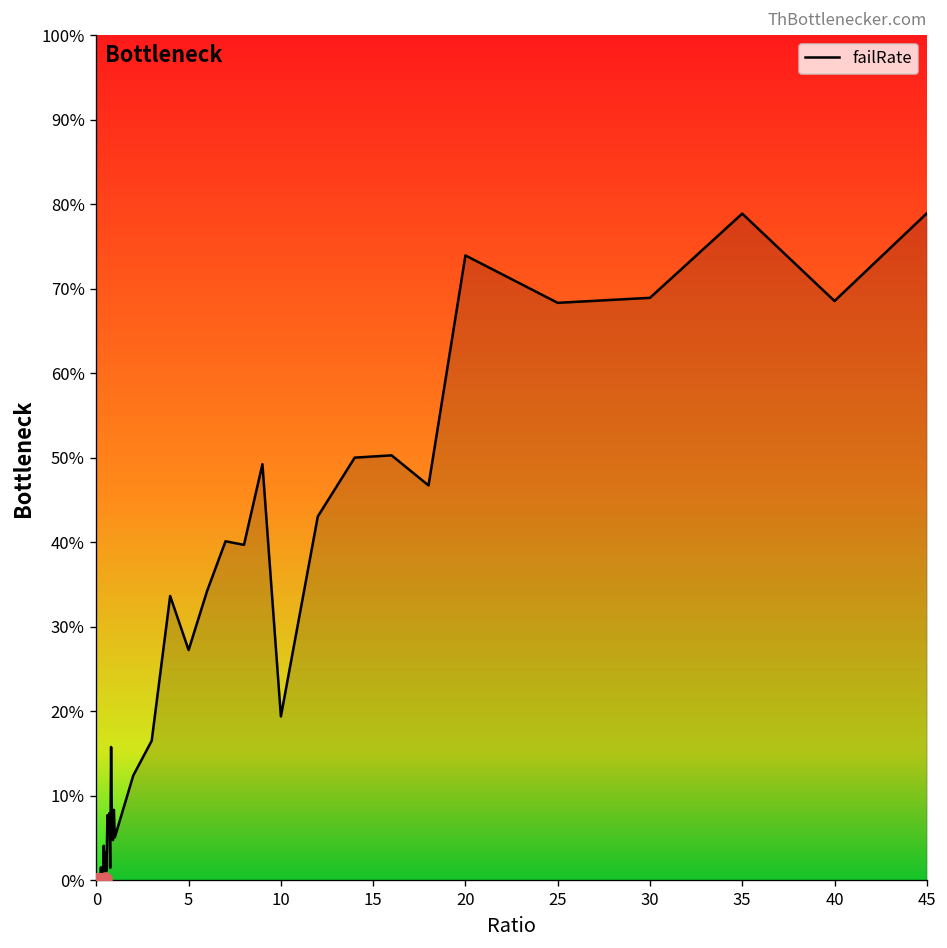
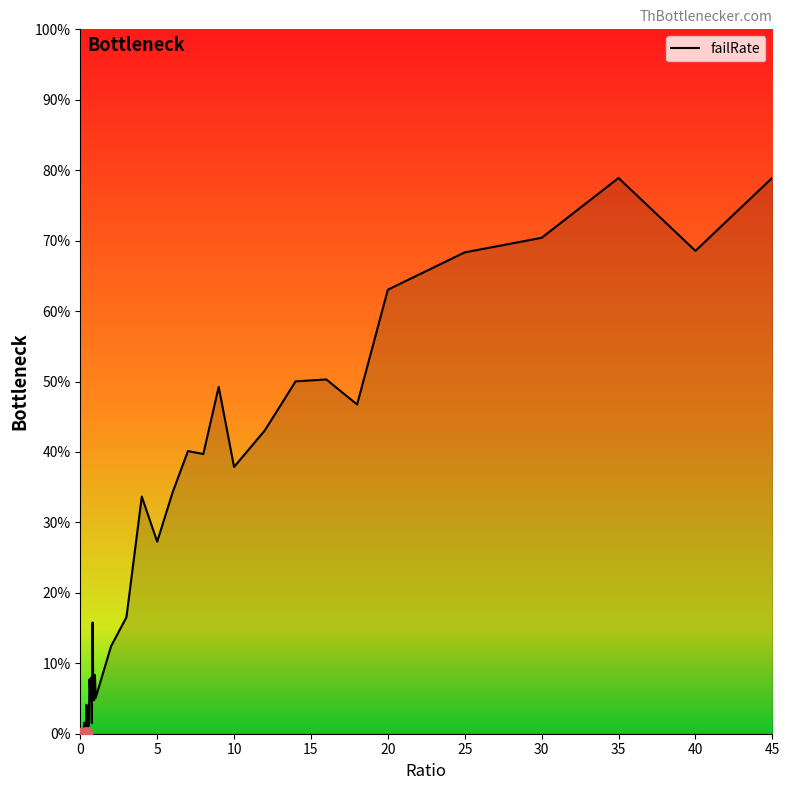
  {
    "failRate": {
      "5": "27%",
-     "10": "19%",
-     "20": "74%",
+     "10": "38%",
+     "20": "63%",
      "25": "68%",
-     "30": "69%",
+     "30": "70%",
      "35": "79%",
      "40": "69%",
      "45": "79%"
    }
  }
